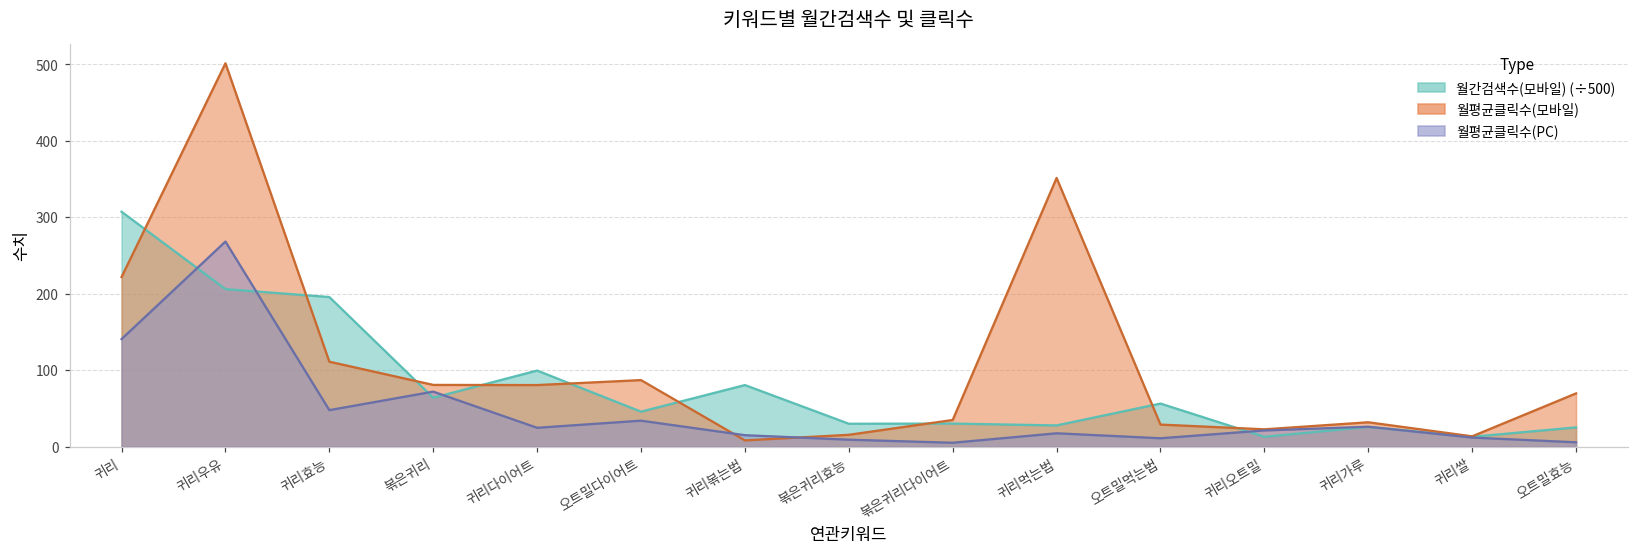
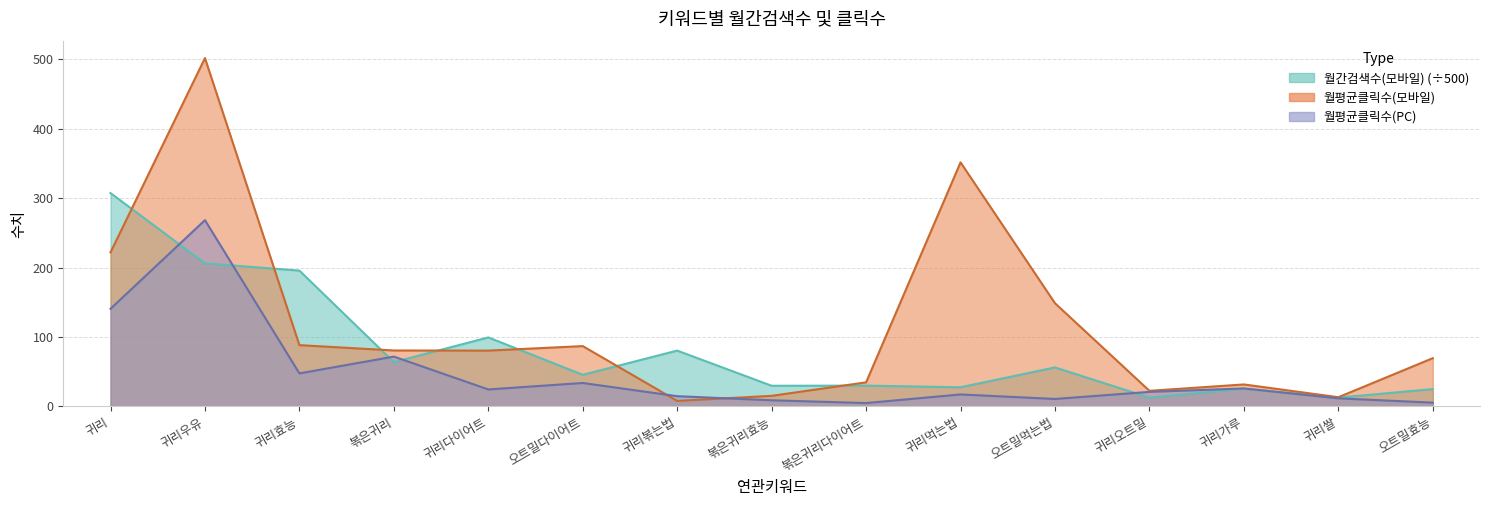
  {
    "월평균클릭수(모바일)": {
      "귀리": 220,
      "귀리우유": 500,
-     "귀리효능": 110,
+     "귀리효능": 90,
      "볶은귀리": 80,
      "귀리다이어트": 80,
      "오트밀다이어트": 90,
      "귀리볶는법": 10,
      "볶은귀리효능": 20,
      "볶은귀리다이어트": 30,
      "귀리먹는법": 350,
-     "오트밀먹는법": 30,
+     "오트밀먹는법": 150,
      "귀리가루": 30,
      "오트밀효능": 70
    }
  }
